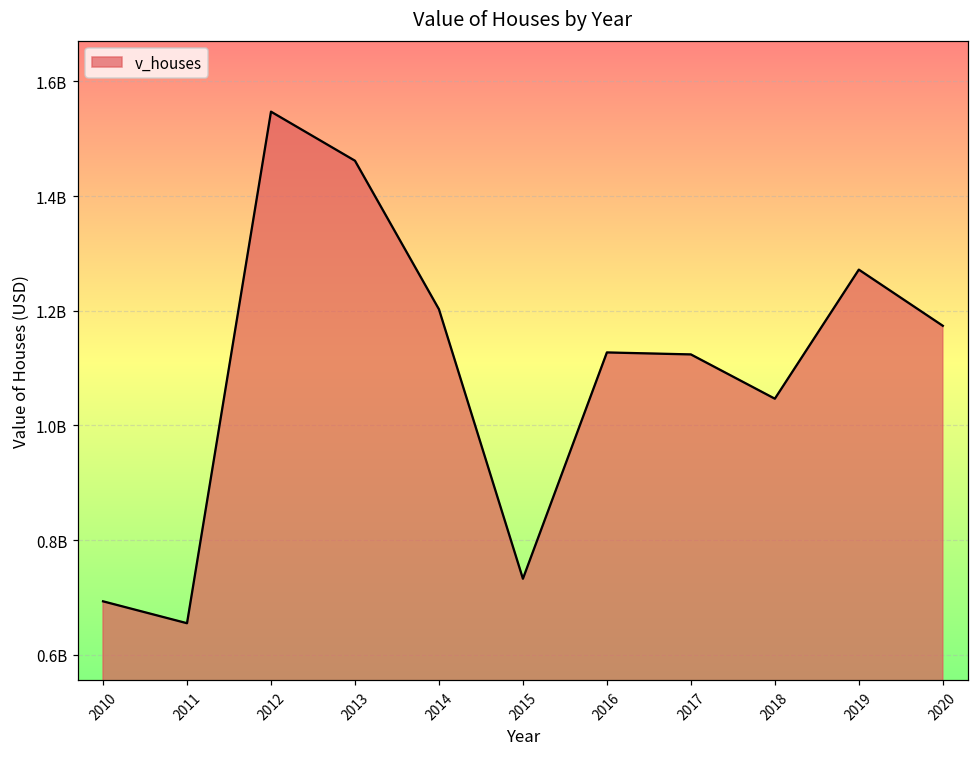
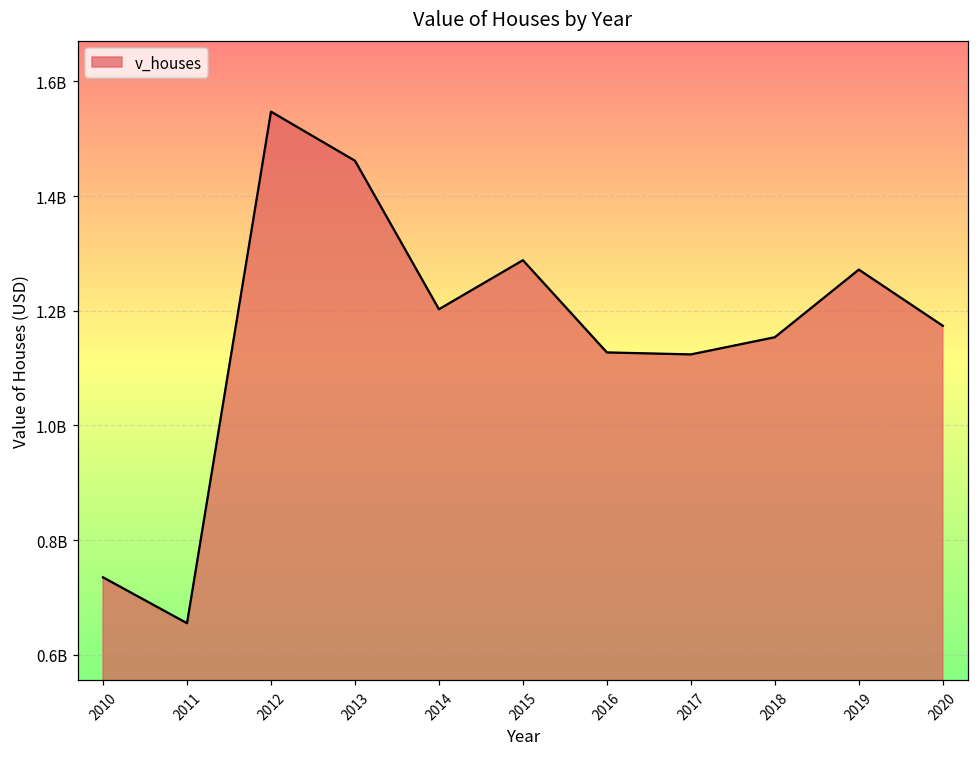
  {
-   "2010": 690000000,
+   "2010": 740000000,
    "2011": 660000000,
    "2012": 1550000000,
    "2013": 1460000000,
    "2014": 1200000000,
-   "2015": 730000000,
+   "2015": 1290000000,
    "2016": 1130000000,
    "2017": 1120000000,
-   "2018": 1050000000,
+   "2018": 1150000000,
    "2019": 1270000000,
    "2020": 1170000000
  }
